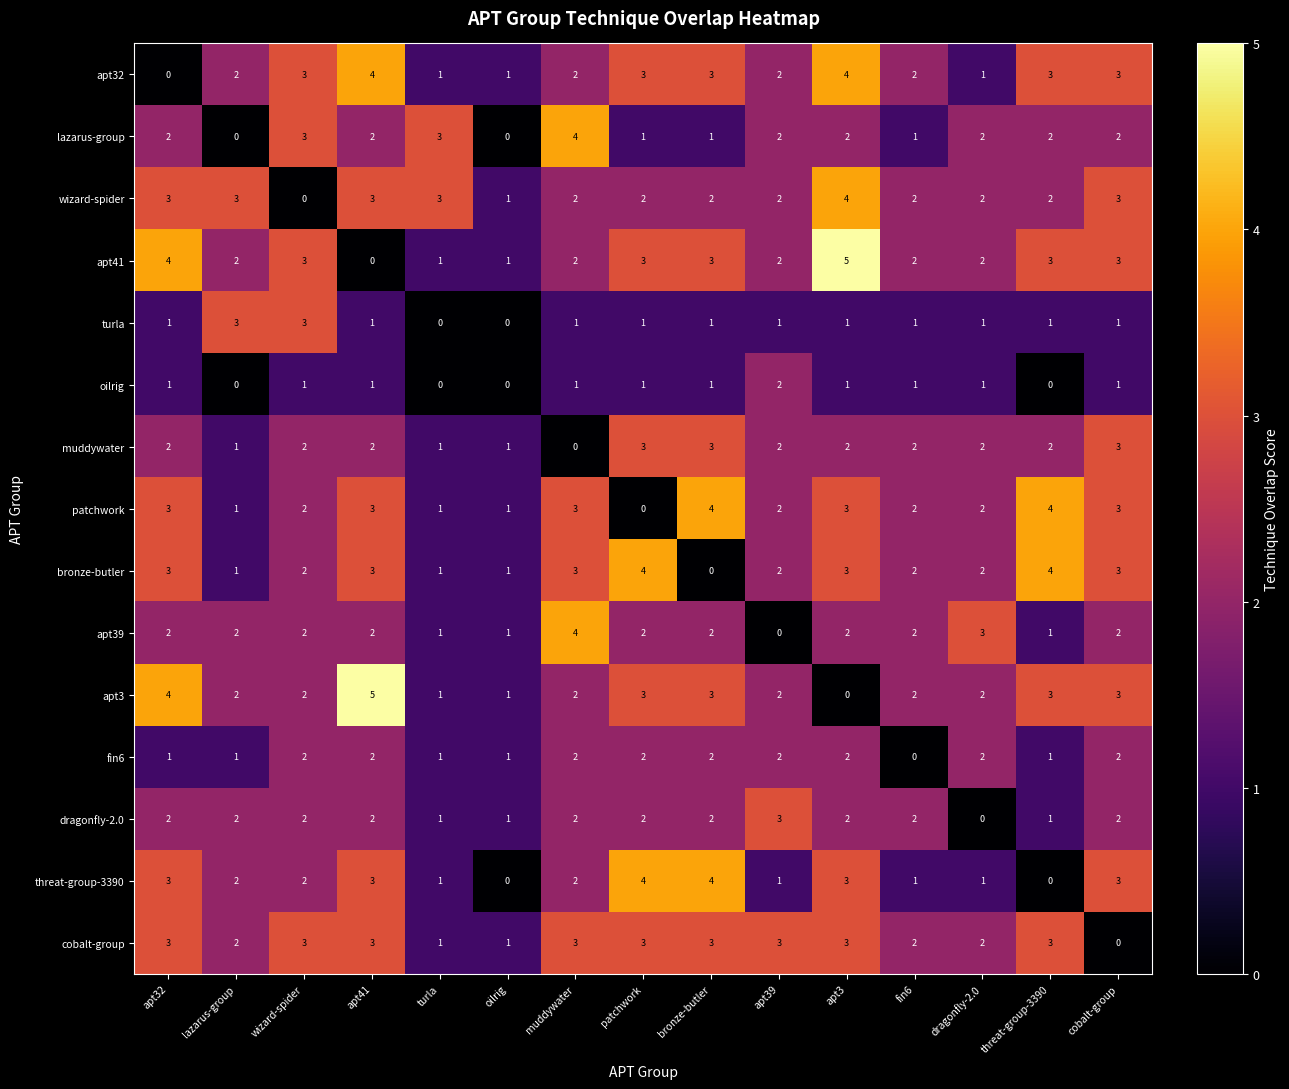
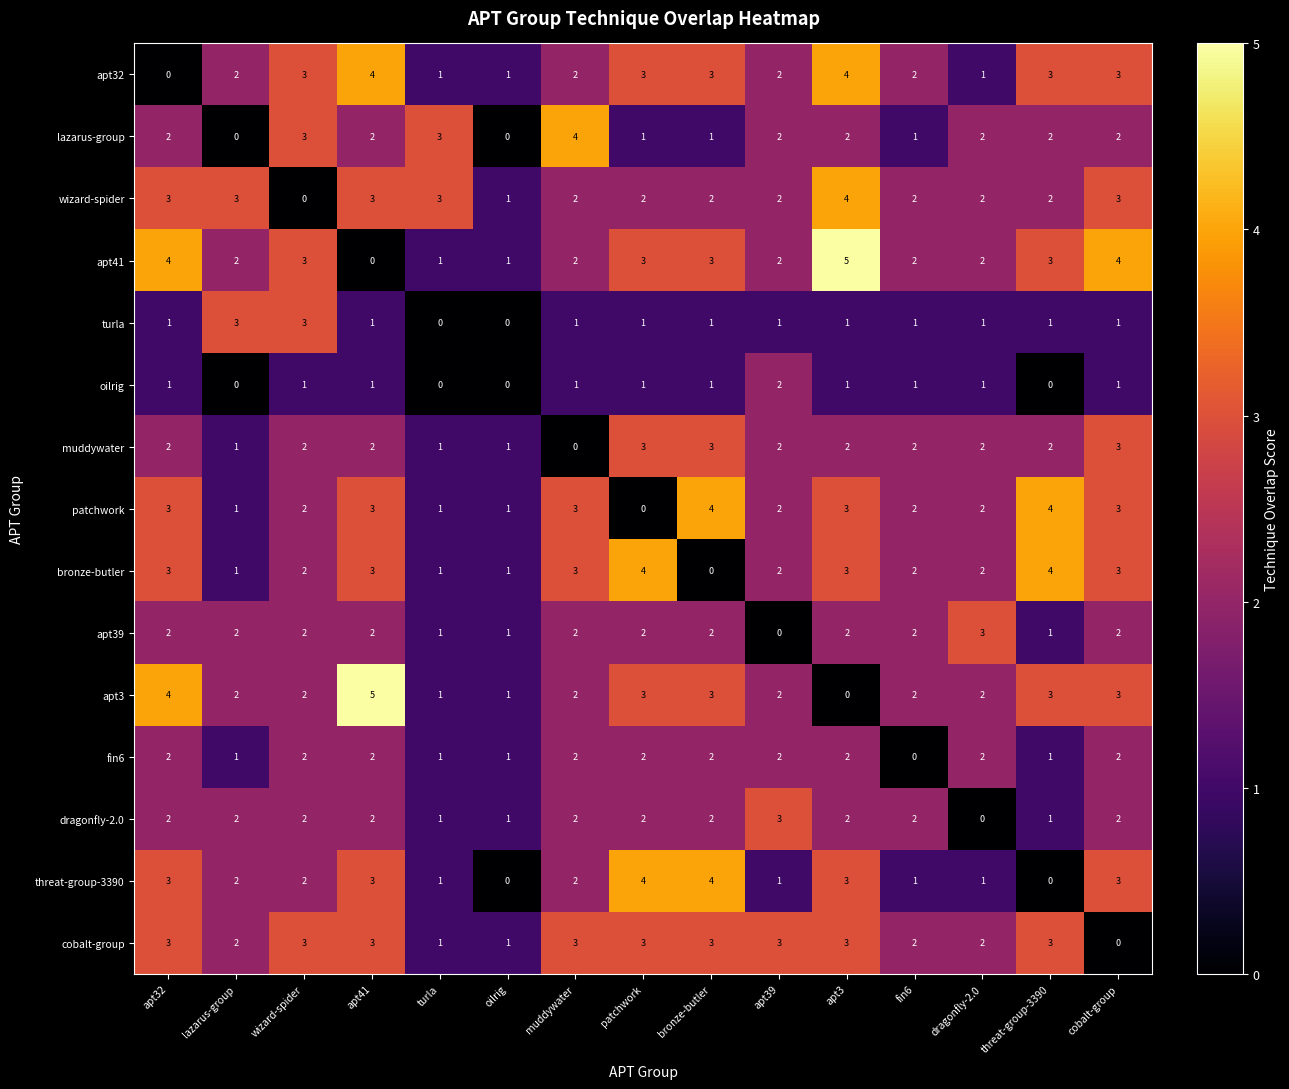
  {
    "apt41": {
      "apt32": 4,
      "lazarus-group": 2,
      "wizard-spider": 3,
      "apt41": 0,
      "turla": 1,
      "oilrig": 1,
      "muddywater": 2,
      "patchwork": 3,
      "bronze-butler": 3,
      "apt39": 2,
      "apt3": 5,
      "fin6": 2,
      "dragonfly-2.0": 2,
      "threat-group-3390": 3,
-     "cobalt-group": 3
+     "cobalt-group": 4
    },
    "apt39": {
      "apt32": 2,
      "lazarus-group": 2,
      "wizard-spider": 2,
      "apt41": 2,
      "turla": 1,
      "oilrig": 1,
-     "muddywater": 4,
+     "muddywater": 2,
      "patchwork": 2,
      "bronze-butler": 2,
      "apt39": 0,
      "apt3": 2,
      "fin6": 2,
      "dragonfly-2.0": 3,
      "threat-group-3390": 1,
      "cobalt-group": 2
    },
    "fin6": {
-     "apt32": 1,
+     "apt32": 2,
      "lazarus-group": 1,
      "wizard-spider": 2,
      "apt41": 2,
      "turla": 1,
      "oilrig": 1,
      "muddywater": 2,
      "patchwork": 2,
      "bronze-butler": 2,
      "apt39": 2,
      "apt3": 2,
      "fin6": 0,
      "dragonfly-2.0": 2,
      "threat-group-3390": 1,
      "cobalt-group": 2
    }
  }
